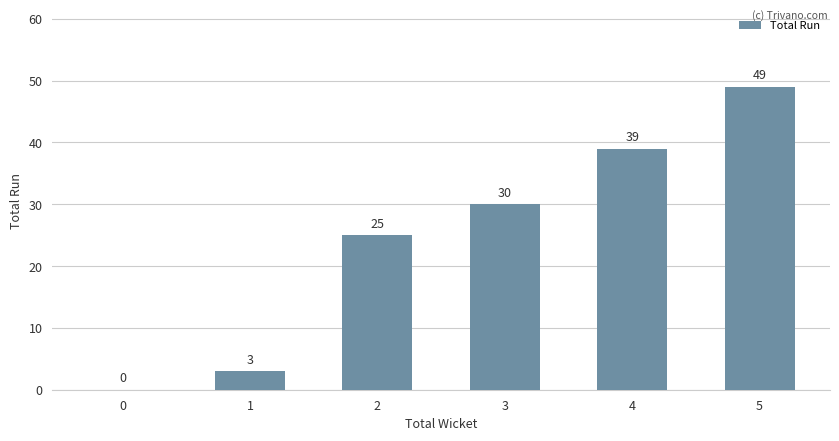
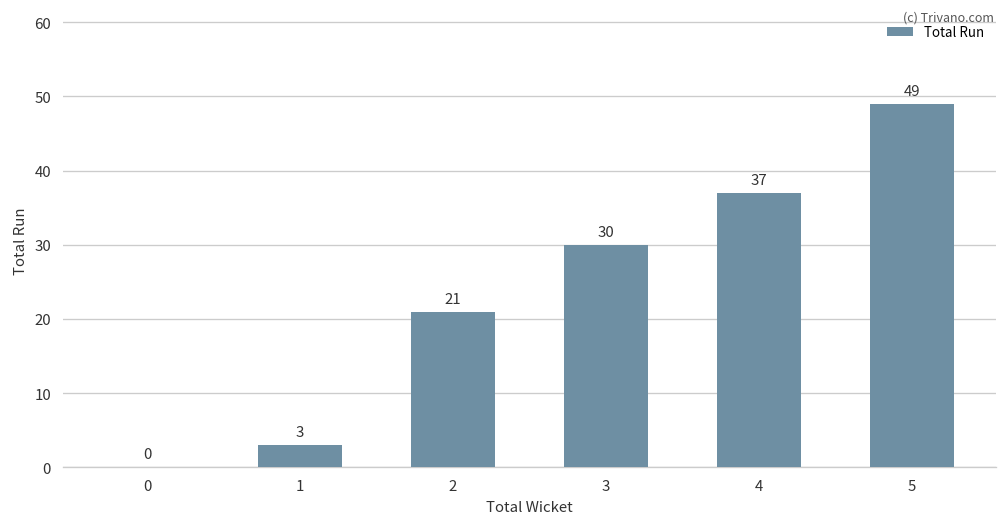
  {
    "0": 0,
    "1": 3,
-   "2": 25,
+   "2": 21,
    "3": 30,
-   "4": 39,
+   "4": 37,
    "5": 49
  }
